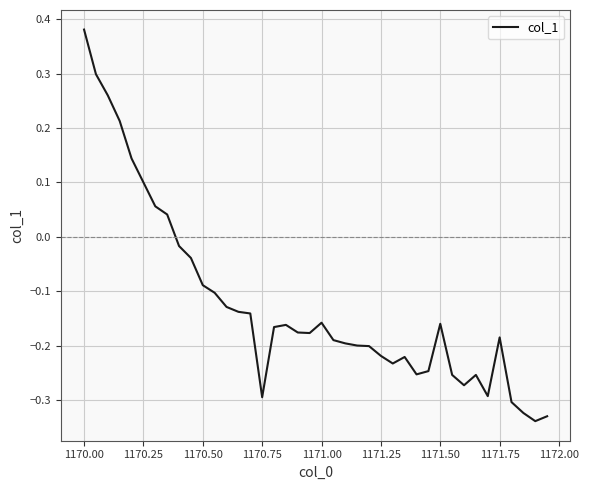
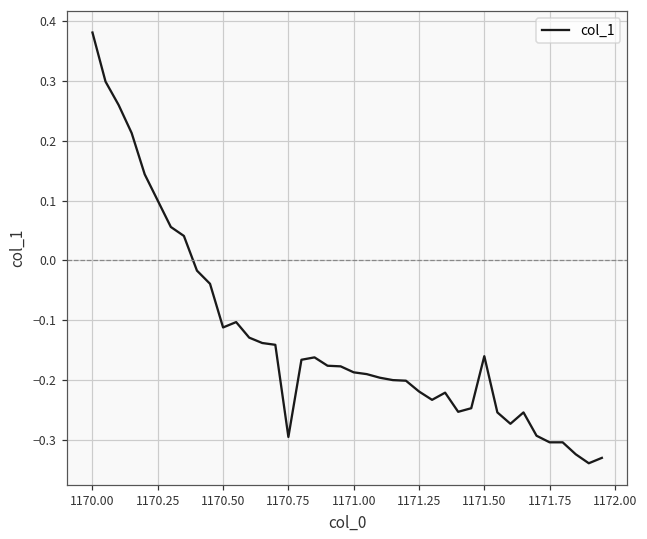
  {
    "1170.00": 0.38,
    "1170.25": 0.10,
-   "1170.50": -0.09,
+   "1170.50": -0.11,
    "1170.75": -0.30,
-   "1171.00": -0.16,
+   "1171.00": -0.19,
    "1171.25": -0.22,
    "1171.50": -0.16,
-   "1171.75": -0.19
+   "1171.75": -0.30
  }
